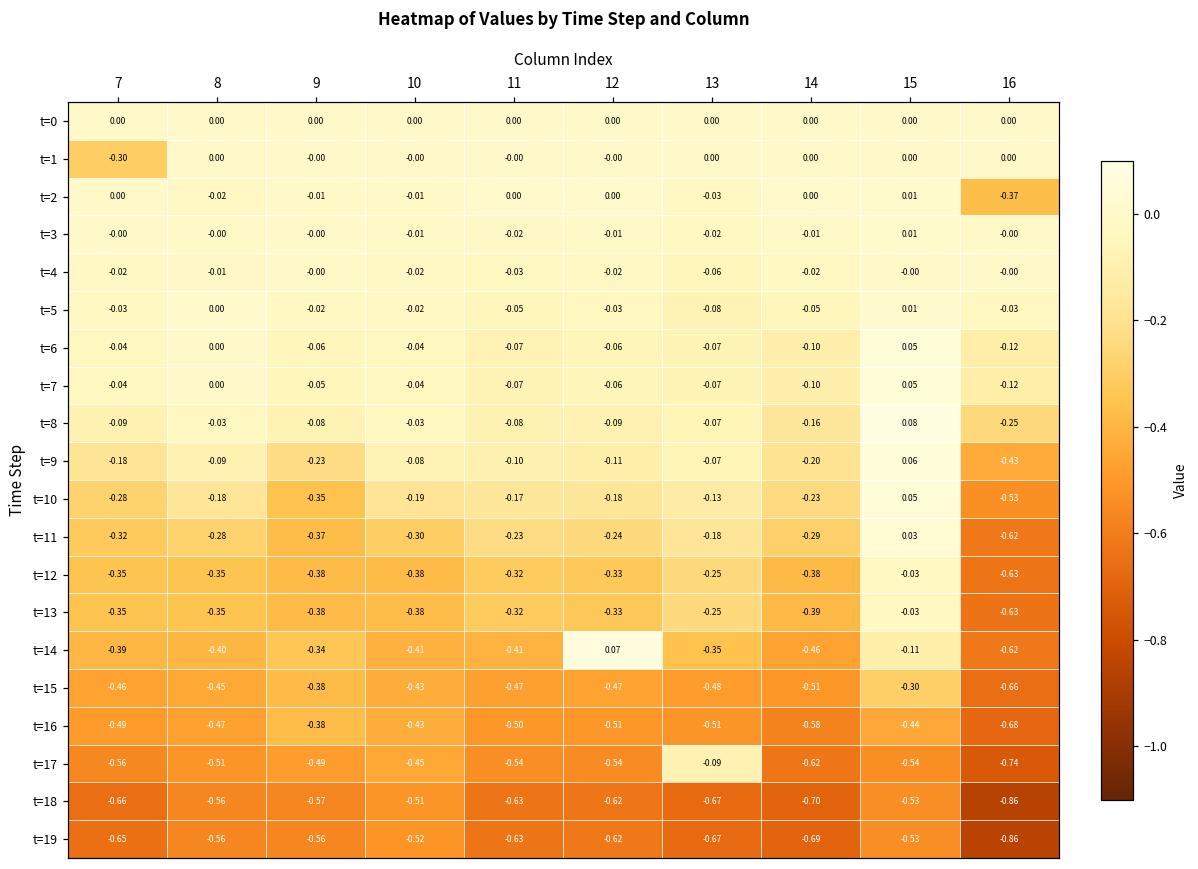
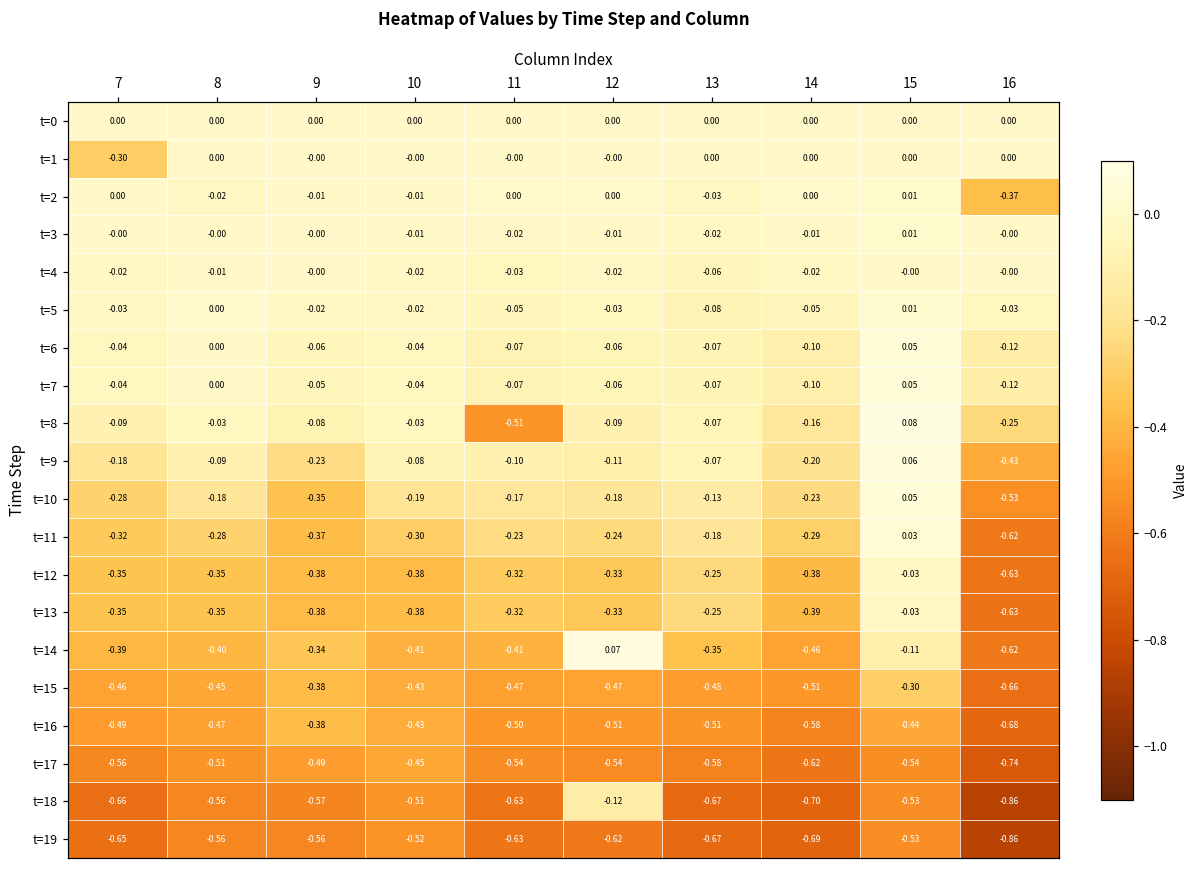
  {
    "t=0": {
      "7": 0.00,
      "8": 0.00,
      "9": 0.00,
      "10": 0.00,
      "11": 0.00,
      "12": 0.00,
      "13": 0.00,
      "14": 0.00,
      "15": 0.00,
      "16": 0.00
    },
    "t=1": {
      "7": -0.30,
      "8": 0.00,
      "9": -0.00,
      "10": -0.00,
      "11": -0.00,
      "12": -0.00,
      "13": 0.00,
      "14": 0.00,
      "15": 0.00,
      "16": 0.00
    },
    "t=2": {
      "7": 0.00,
      "8": -0.02,
      "9": -0.01,
      "10": -0.01,
      "11": 0.00,
      "12": 0.00,
      "13": -0.03,
      "14": 0.00,
      "15": 0.01,
      "16": -0.37
    },
    "t=3": {
      "7": -0.00,
      "8": -0.00,
      "9": -0.00,
      "10": -0.01,
      "11": -0.02,
      "12": -0.01,
      "13": -0.02,
      "14": -0.01,
      "15": 0.01,
      "16": -0.00
    },
    "t=4": {
      "7": -0.02,
      "8": -0.01,
      "9": -0.00,
      "10": -0.02,
      "11": -0.03,
      "12": -0.02,
      "13": -0.06,
      "14": -0.02,
      "15": -0.00,
      "16": -0.00
    },
    "t=5": {
      "7": -0.03,
      "8": 0.00,
      "9": -0.02,
      "10": -0.02,
      "11": -0.05,
      "12": -0.03,
      "13": -0.08,
      "14": -0.05,
      "15": 0.01,
      "16": -0.03
    },
    "t=6": {
      "7": -0.04,
      "8": 0.00,
      "9": -0.06,
      "10": -0.04,
      "11": -0.07,
      "12": -0.06,
      "13": -0.07,
      "14": -0.10,
      "15": 0.05,
      "16": -0.12
    },
    "t=7": {
      "7": -0.04,
      "8": 0.00,
      "9": -0.05,
      "10": -0.04,
      "11": -0.07,
      "12": -0.06,
      "13": -0.07,
      "14": -0.10,
      "15": 0.05,
      "16": -0.12
    },
    "t=8": {
      "7": -0.09,
      "8": -0.03,
      "9": -0.08,
      "10": -0.03,
-     "11": -0.08,
+     "11": -0.51,
      "12": -0.09,
      "13": -0.07,
      "14": -0.16,
      "15": 0.08,
      "16": -0.25
    },
    "t=9": {
      "7": -0.18,
      "8": -0.09,
      "9": -0.23,
      "10": -0.08,
      "11": -0.10,
      "12": -0.11,
      "13": -0.07,
      "14": -0.20,
      "15": 0.06,
      "16": -0.43
    },
    "t=10": {
      "7": -0.28,
      "8": -0.18,
      "9": -0.35,
      "10": -0.19,
      "11": -0.17,
      "12": -0.18,
      "13": -0.13,
      "14": -0.23,
      "15": 0.05,
      "16": -0.53
    },
    "t=11": {
      "7": -0.32,
      "8": -0.28,
      "9": -0.37,
      "10": -0.30,
      "11": -0.23,
      "12": -0.24,
      "13": -0.18,
      "14": -0.29,
      "15": 0.03,
      "16": -0.62
    },
    "t=12": {
      "7": -0.35,
      "8": -0.35,
      "9": -0.38,
      "10": -0.38,
      "11": -0.32,
      "12": -0.33,
      "13": -0.25,
      "14": -0.38,
      "15": -0.03,
      "16": -0.63
    },
    "t=13": {
      "7": -0.35,
      "8": -0.35,
      "9": -0.38,
      "10": -0.38,
      "11": -0.32,
      "12": -0.33,
      "13": -0.25,
      "14": -0.39,
      "15": -0.03,
      "16": -0.63
    },
    "t=14": {
      "7": -0.39,
      "8": -0.40,
      "9": -0.34,
      "10": -0.41,
      "11": -0.41,
      "12": 0.07,
      "13": -0.35,
      "14": -0.46,
      "15": -0.11,
      "16": -0.62
    },
    "t=15": {
      "7": -0.46,
      "8": -0.45,
      "9": -0.38,
      "10": -0.43,
      "11": -0.47,
      "12": -0.47,
      "13": -0.48,
      "14": -0.51,
      "15": -0.30,
      "16": -0.66
    },
    "t=16": {
      "7": -0.49,
      "8": -0.47,
      "9": -0.38,
      "10": -0.43,
      "11": -0.50,
      "12": -0.51,
      "13": -0.51,
      "14": -0.58,
      "15": -0.44,
      "16": -0.68
    },
    "t=17": {
      "7": -0.56,
      "8": -0.51,
      "9": -0.49,
      "10": -0.45,
      "11": -0.54,
      "12": -0.54,
-     "13": -0.09,
+     "13": -0.58,
      "14": -0.62,
      "15": -0.54,
      "16": -0.74
    },
    "t=18": {
      "7": -0.66,
      "8": -0.56,
      "9": -0.57,
      "10": -0.51,
      "11": -0.63,
-     "12": -0.62,
+     "12": -0.12,
      "13": -0.67,
      "14": -0.70,
      "15": -0.53,
      "16": -0.86
    },
    "t=19": {
      "7": -0.65,
      "8": -0.56,
      "9": -0.56,
      "10": -0.52,
      "11": -0.63,
      "12": -0.62,
      "13": -0.67,
      "14": -0.69,
      "15": -0.53,
      "16": -0.86
    }
  }
